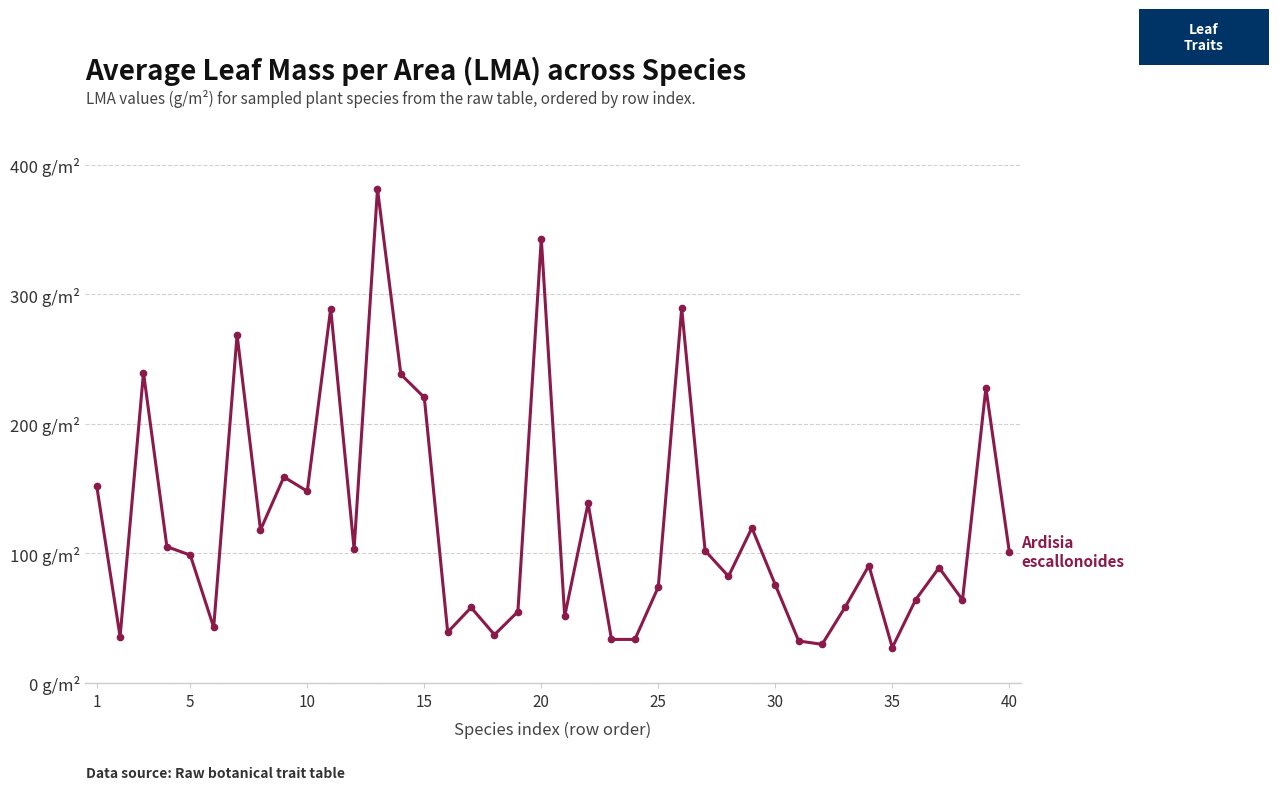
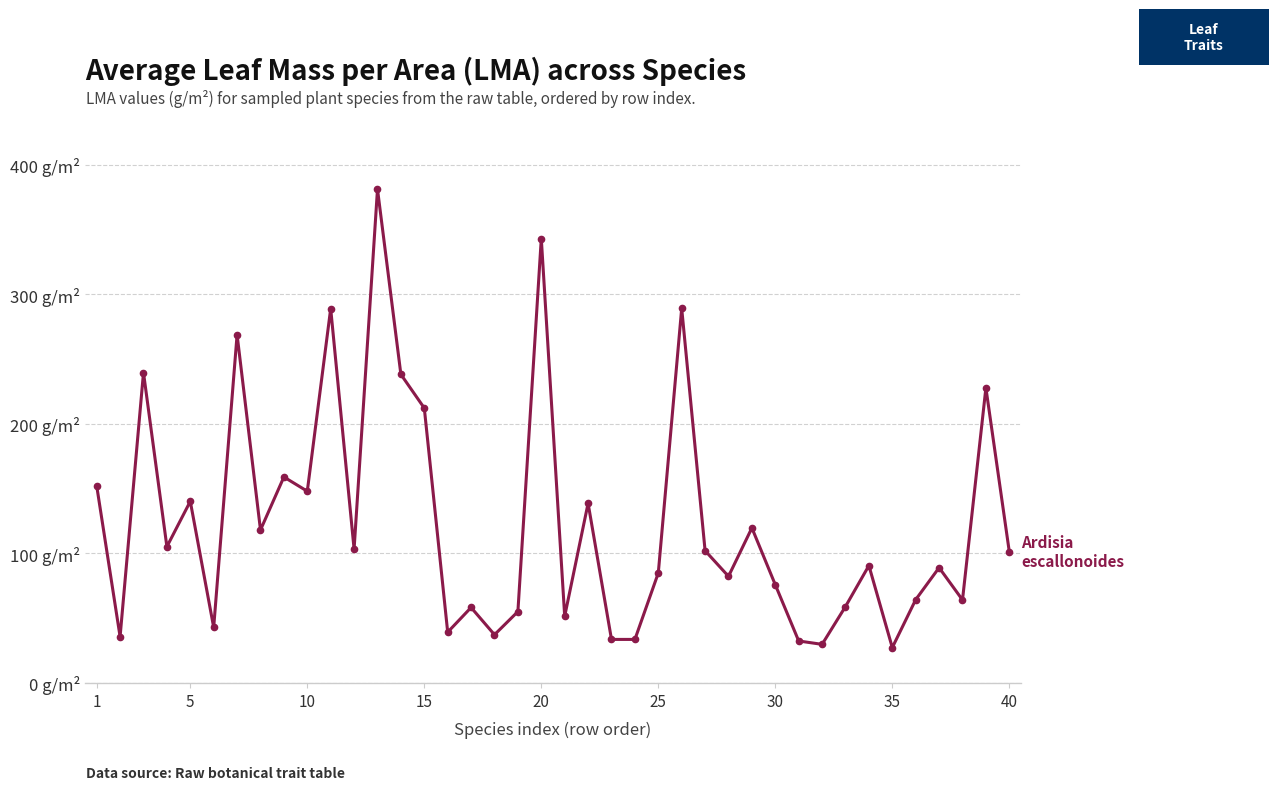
  {
    "1": "152 g/m²",
-   "5": "99 g/m²",
+   "5": "140 g/m²",
    "10": "148 g/m²",
-   "15": "220 g/m²",
+   "15": "212 g/m²",
    "20": "343 g/m²",
-   "25": "74 g/m²",
+   "25": "85 g/m²",
    "30": "76 g/m²",
    "35": "27 g/m²",
    "40": "101 g/m²"
  }
